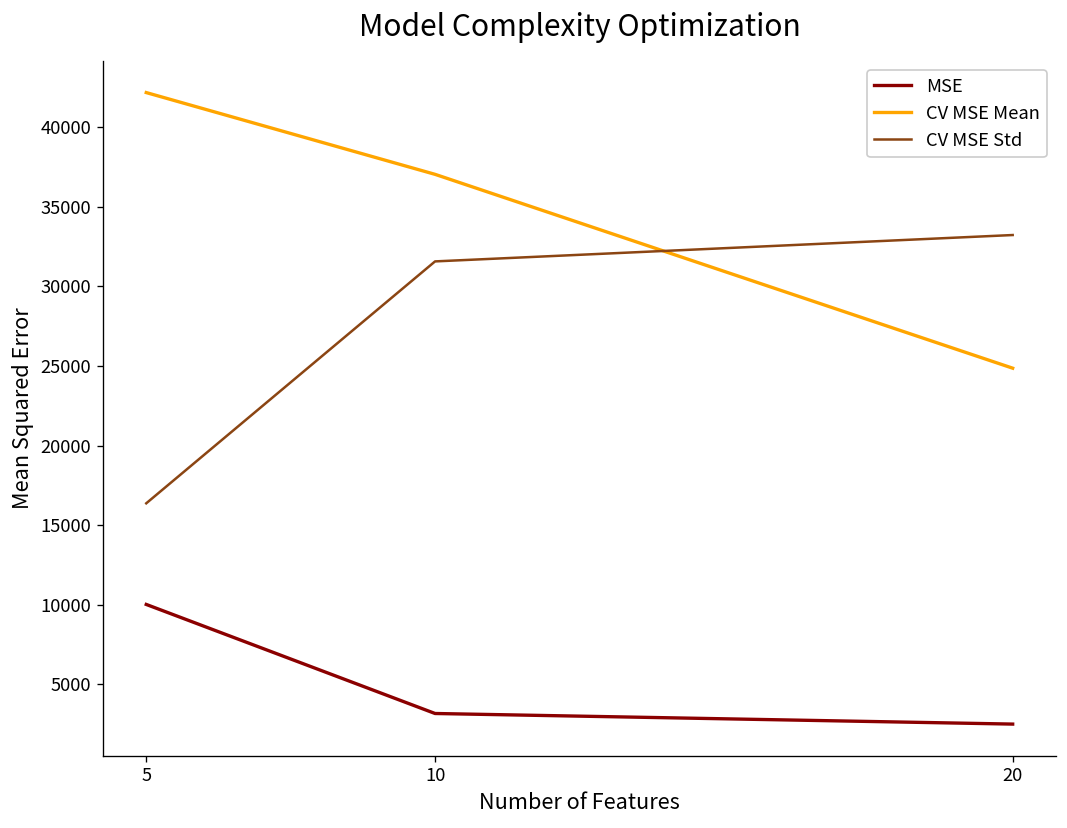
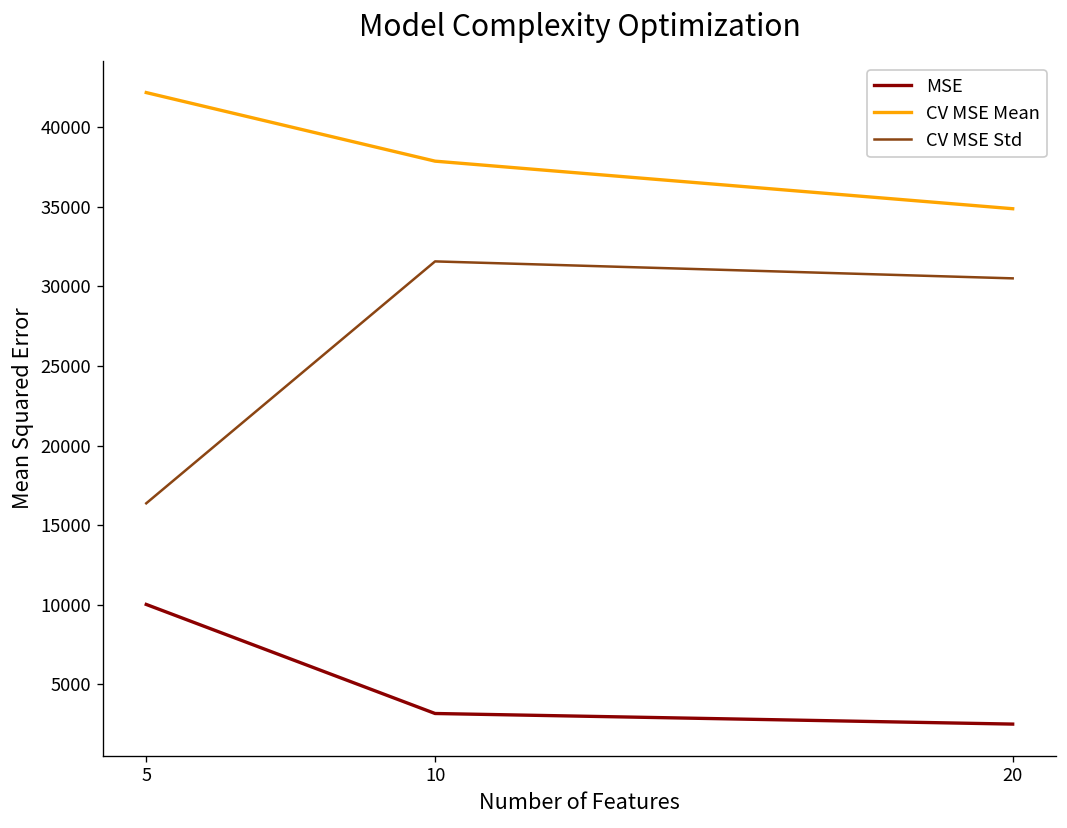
  {
    "MSE": {
      "5": 10000,
      "10": 3200,
      "20": 2500
    },
    "CV MSE Mean": {
      "5": 42200,
-     "10": 37000,
-     "20": 24900
+     "10": 37900,
+     "20": 34900
    },
    "CV MSE Std": {
      "5": 16400,
      "10": 31600,
-     "20": 33200
+     "20": 30500
    }
  }
